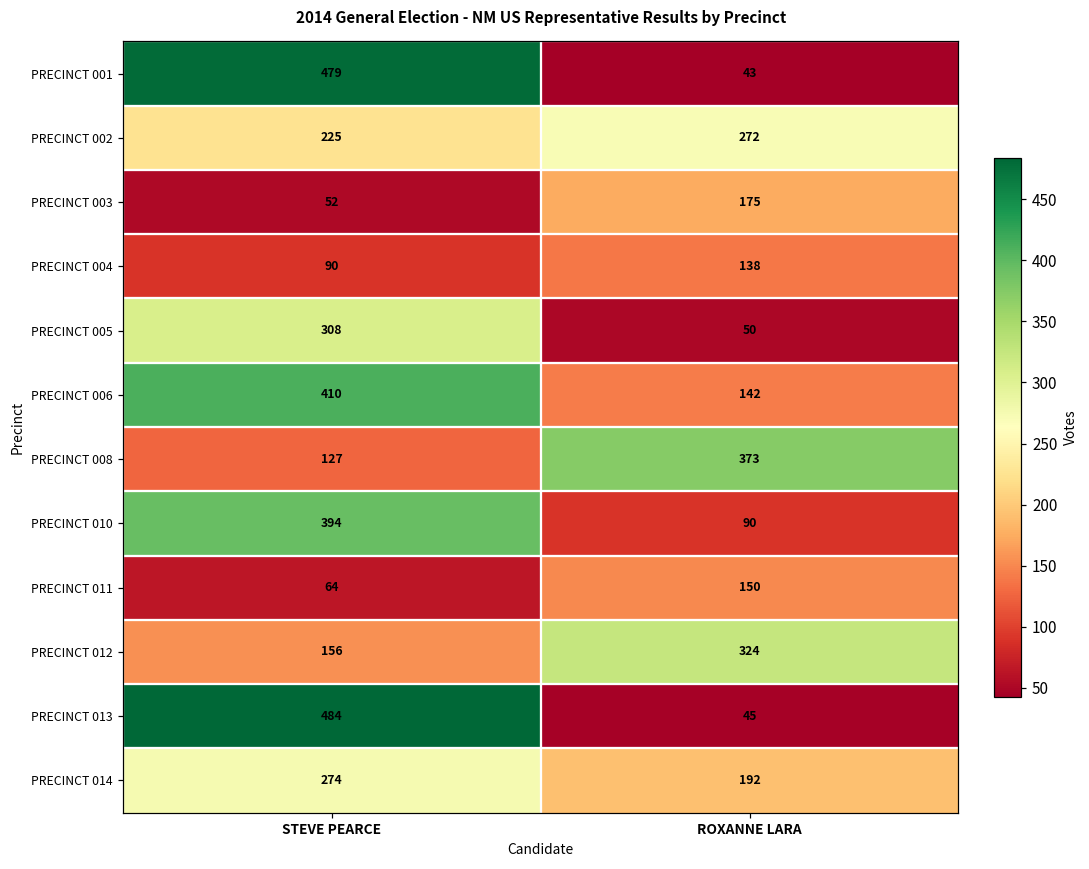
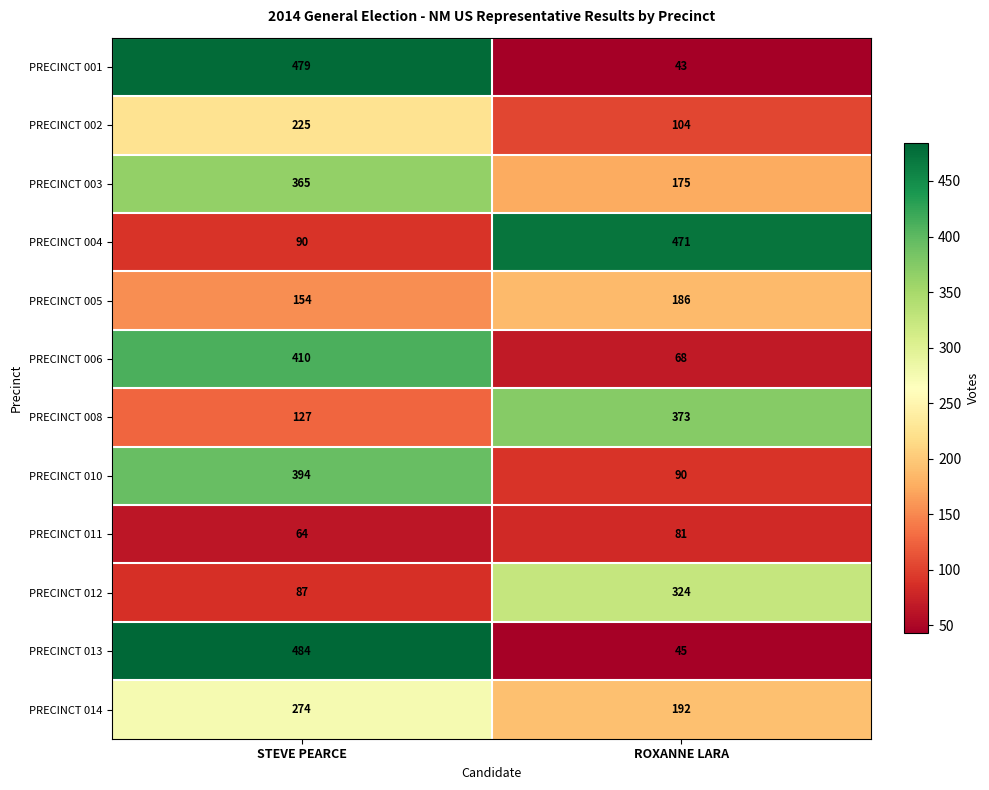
  {
    "PRECINCT 001": {
      "STEVE PEARCE": 479,
      "ROXANNE LARA": 43
    },
    "PRECINCT 002": {
      "STEVE PEARCE": 225,
-     "ROXANNE LARA": 272
+     "ROXANNE LARA": 104
    },
    "PRECINCT 003": {
-     "STEVE PEARCE": 52,
+     "STEVE PEARCE": 365,
      "ROXANNE LARA": 175
    },
    "PRECINCT 004": {
      "STEVE PEARCE": 90,
-     "ROXANNE LARA": 138
+     "ROXANNE LARA": 471
    },
    "PRECINCT 005": {
-     "STEVE PEARCE": 308,
-     "ROXANNE LARA": 50
+     "STEVE PEARCE": 154,
+     "ROXANNE LARA": 186
    },
    "PRECINCT 006": {
      "STEVE PEARCE": 410,
-     "ROXANNE LARA": 142
+     "ROXANNE LARA": 68
    },
    "PRECINCT 008": {
      "STEVE PEARCE": 127,
      "ROXANNE LARA": 373
    },
    "PRECINCT 010": {
      "STEVE PEARCE": 394,
      "ROXANNE LARA": 90
    },
    "PRECINCT 011": {
      "STEVE PEARCE": 64,
-     "ROXANNE LARA": 150
+     "ROXANNE LARA": 81
    },
    "PRECINCT 012": {
-     "STEVE PEARCE": 156,
+     "STEVE PEARCE": 87,
      "ROXANNE LARA": 324
    },
    "PRECINCT 013": {
      "STEVE PEARCE": 484,
      "ROXANNE LARA": 45
    },
    "PRECINCT 014": {
      "STEVE PEARCE": 274,
      "ROXANNE LARA": 192
    }
  }
